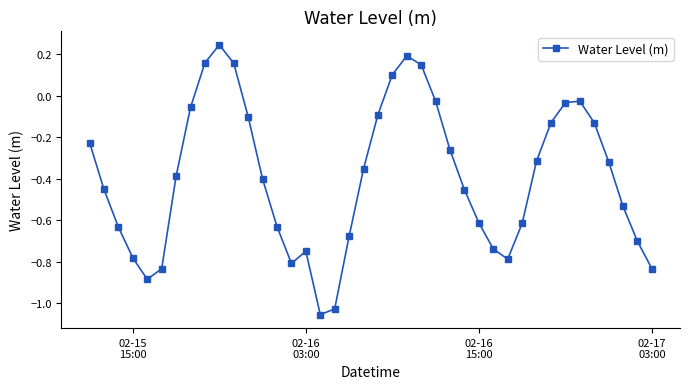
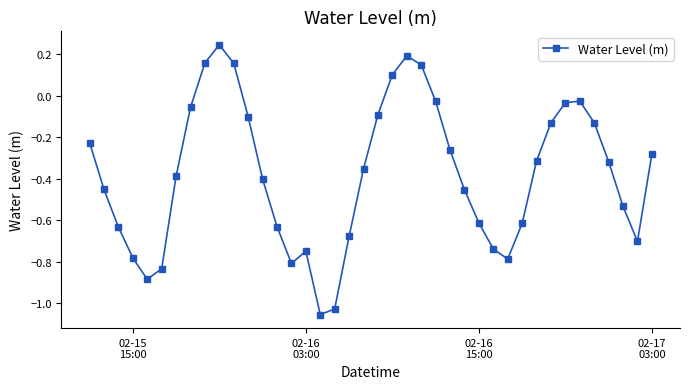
  {
    "02-15 15:00": -0.78,
    "02-16 03:00": -0.75,
    "02-16 15:00": -0.61,
-   "02-17 03:00": -0.83
+   "02-17 03:00": -0.28
  }
